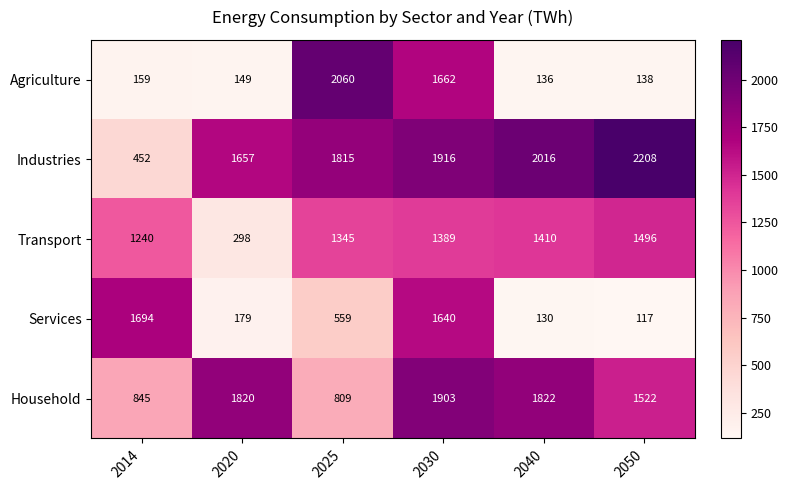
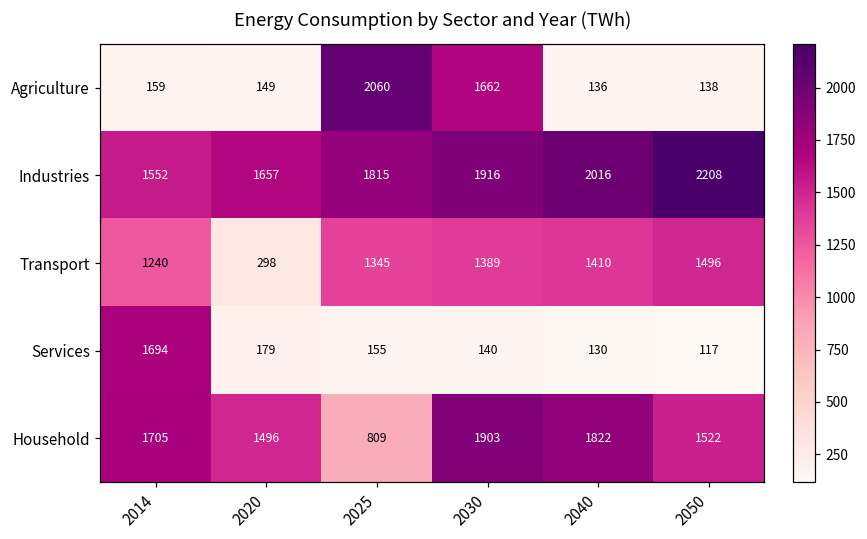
  {
    "Agriculture": {
      "2014": 159,
      "2020": 149,
      "2025": 2060,
      "2030": 1662,
      "2040": 136,
      "2050": 138
    },
    "Industries": {
-     "2014": 452,
+     "2014": 1552,
      "2020": 1657,
      "2025": 1815,
      "2030": 1916,
      "2040": 2016,
      "2050": 2208
    },
    "Transport": {
      "2014": 1240,
      "2020": 298,
      "2025": 1345,
      "2030": 1389,
      "2040": 1410,
      "2050": 1496
    },
    "Services": {
      "2014": 1694,
      "2020": 179,
-     "2025": 559,
-     "2030": 1640,
+     "2025": 155,
+     "2030": 140,
      "2040": 130,
      "2050": 117
    },
    "Household": {
-     "2014": 845,
-     "2020": 1820,
+     "2014": 1705,
+     "2020": 1496,
      "2025": 809,
      "2030": 1903,
      "2040": 1822,
      "2050": 1522
    }
  }
